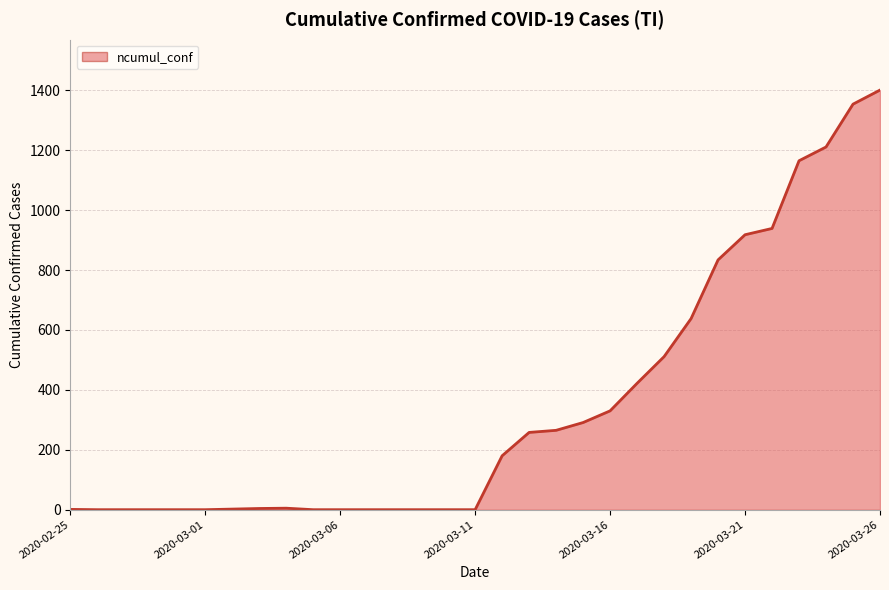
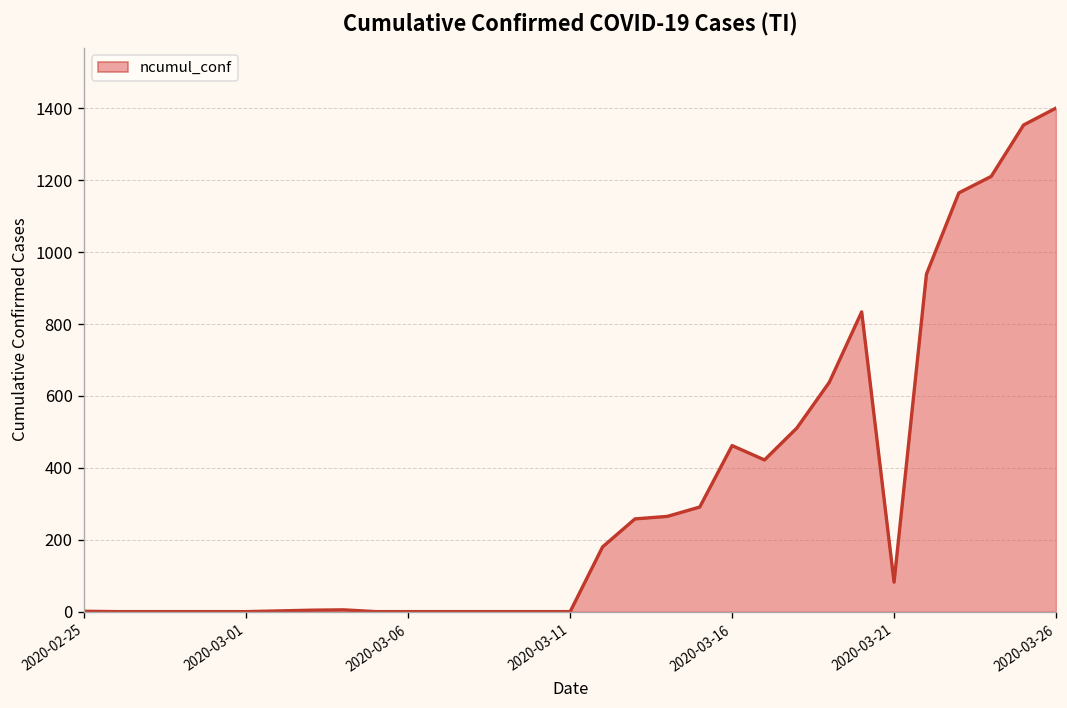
  {
    "2020-02-25": 0,
    "2020-03-01": 0,
    "2020-03-06": 0,
    "2020-03-11": 0,
-   "2020-03-16": 330,
-   "2020-03-21": 920,
+   "2020-03-16": 460,
+   "2020-03-21": 80,
    "2020-03-26": 1400
  }
